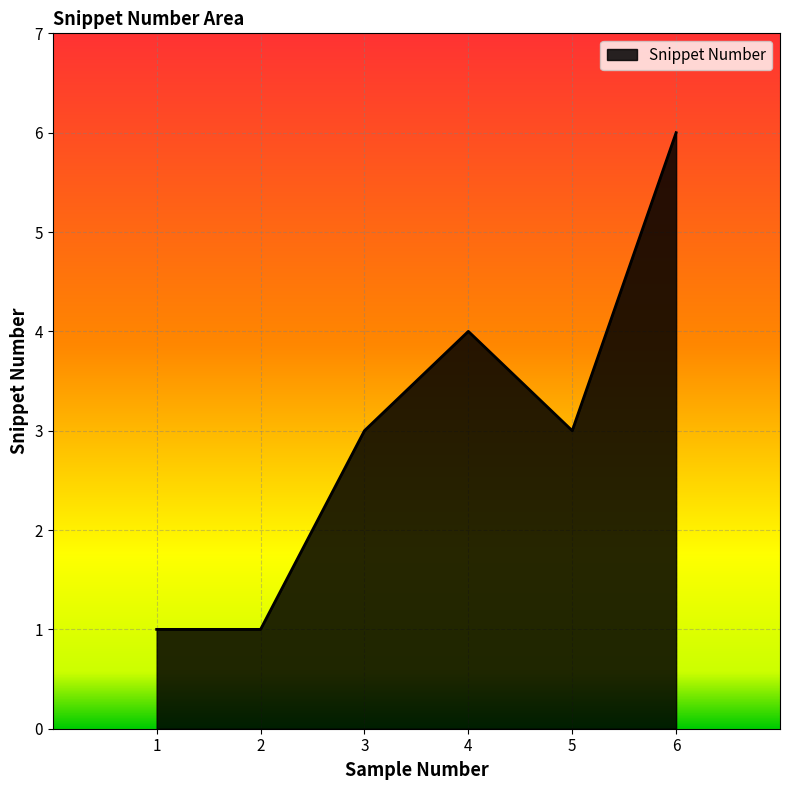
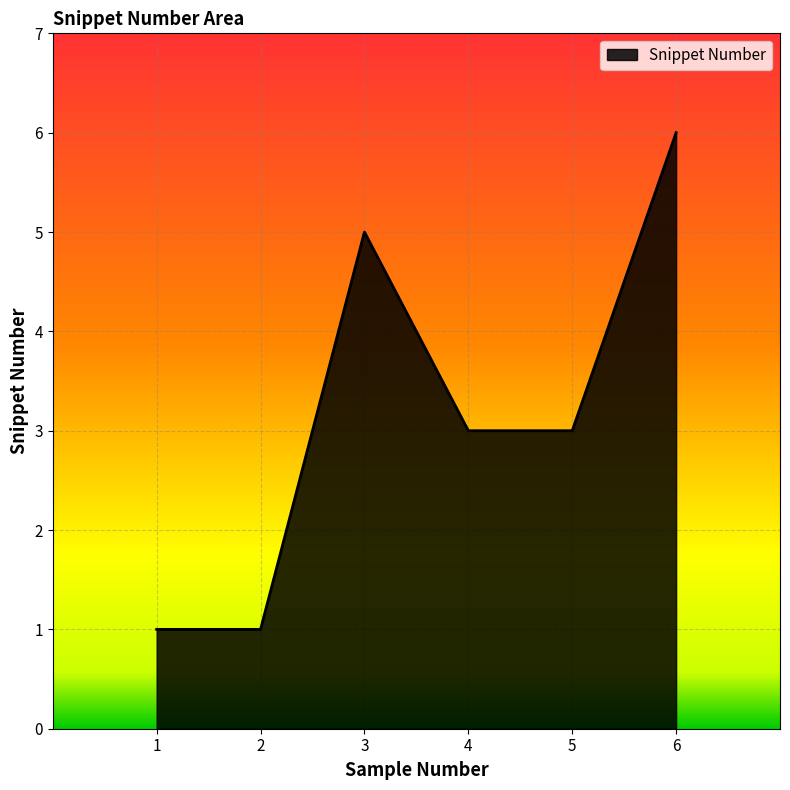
  {
    "1": 1,
    "2": 1,
-   "3": 3,
-   "4": 4,
+   "3": 5,
+   "4": 3,
    "5": 3,
    "6": 6
  }
